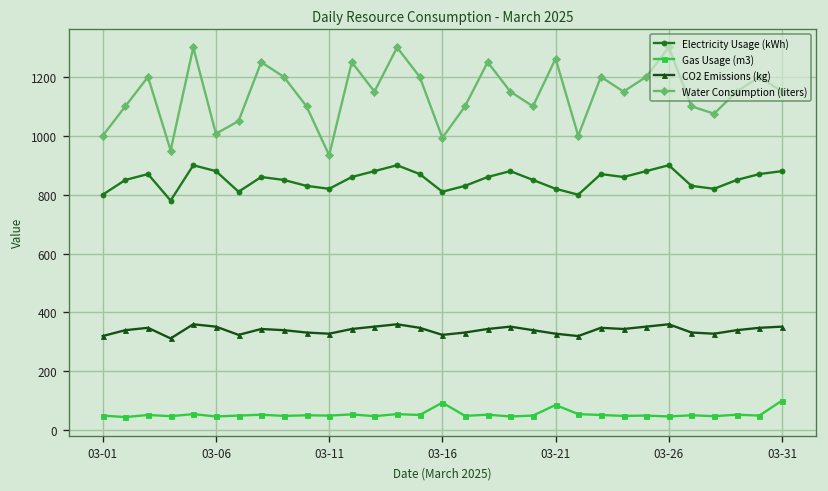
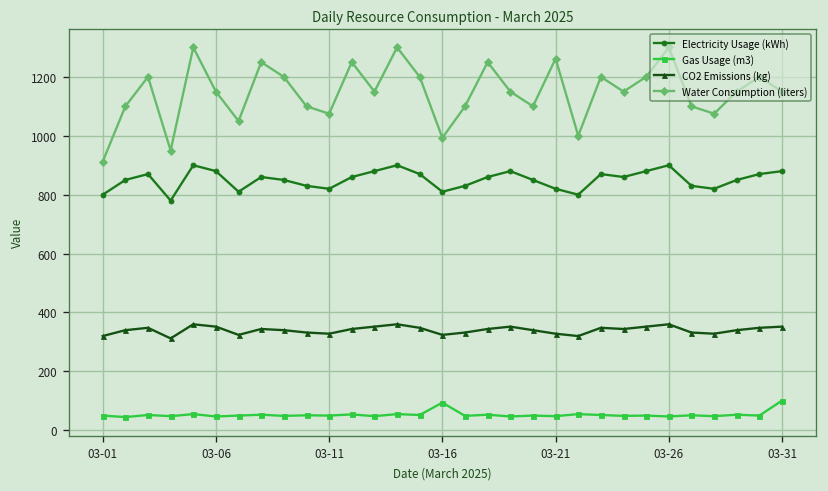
  {
    "Gas Usage (m3)": {
      "03-01": 50,
      "03-06": 50,
      "03-11": 50,
      "03-16": 90,
-     "03-21": 90,
+     "03-21": 50,
      "03-26": 50,
      "03-31": 100
    },
    "Water Consumption (liters)": {
-     "03-01": 1000,
-     "03-06": 1010,
-     "03-11": 930,
+     "03-01": 910,
+     "03-06": 1150,
+     "03-11": 1080,
      "03-16": 990,
      "03-21": 1260
    }
  }
